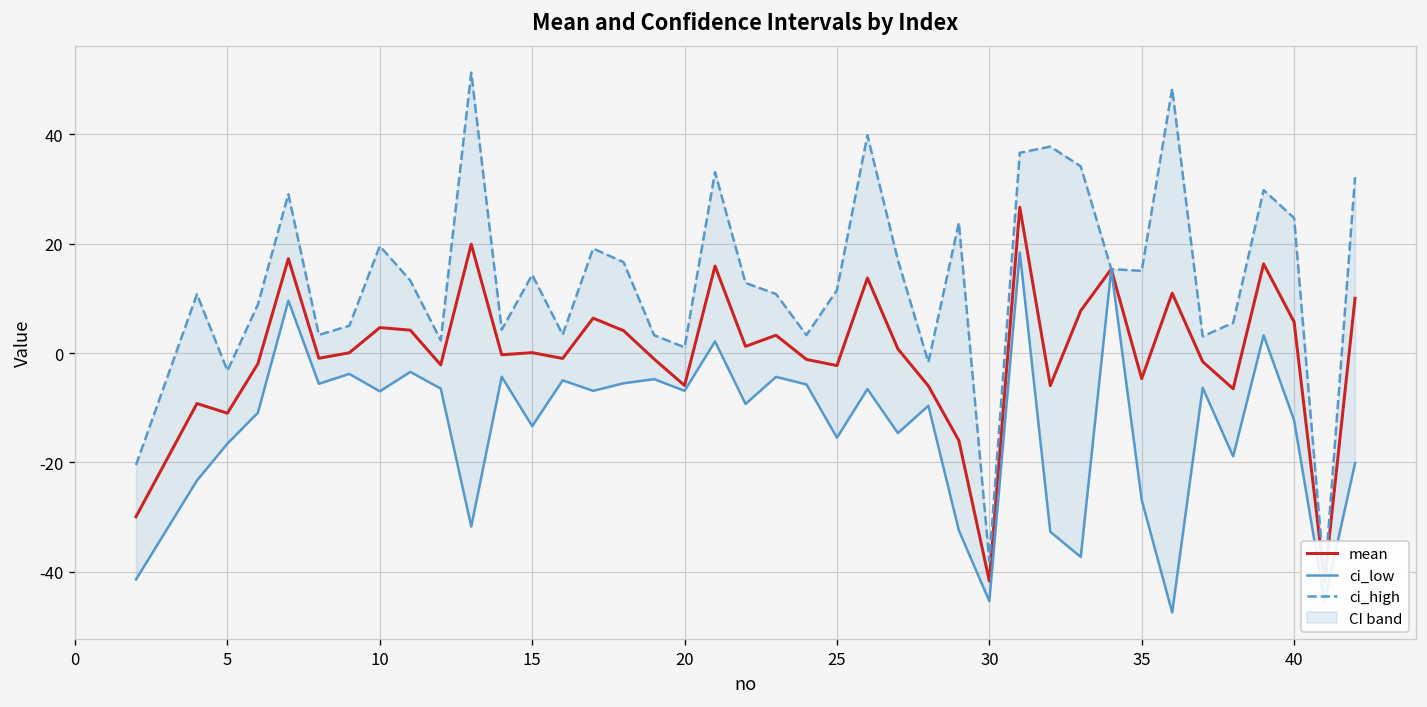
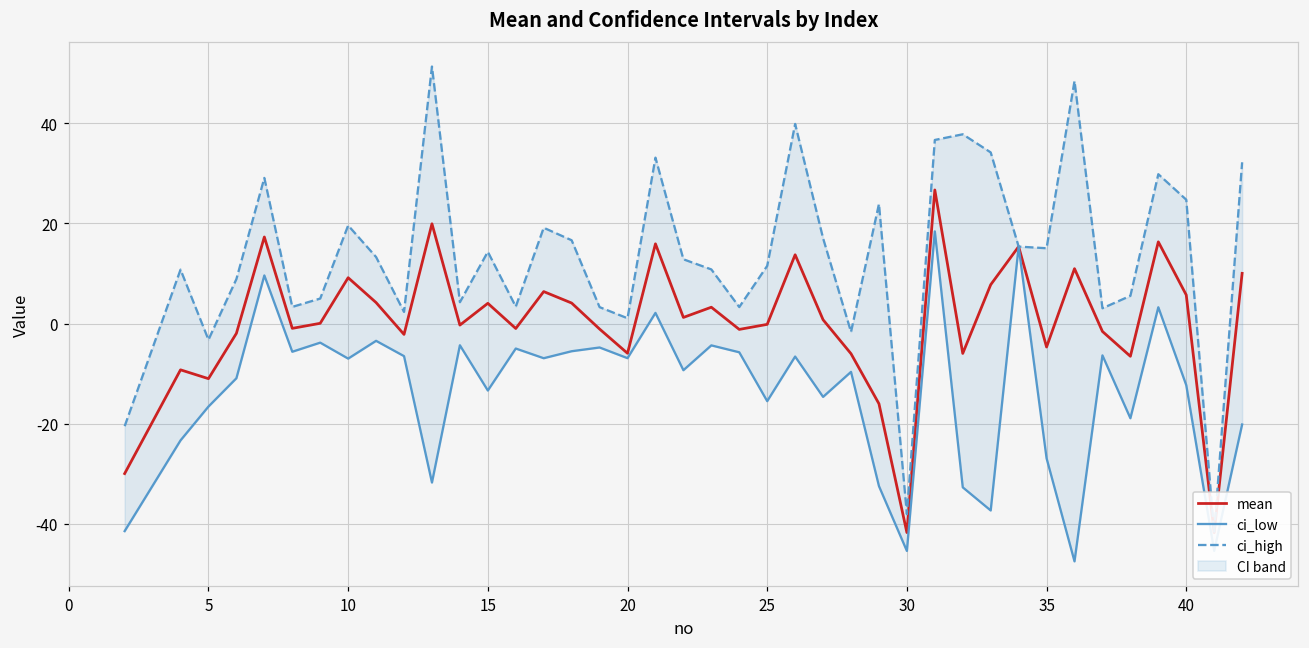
  {
    "mean": {
      "5": -11,
-     "10": 5,
-     "15": 0,
+     "10": 9,
+     "15": 4,
      "20": -6,
-     "25": -2,
+     "25": 0,
      "30": -42,
      "35": -5,
      "40": 6
    }
  }
